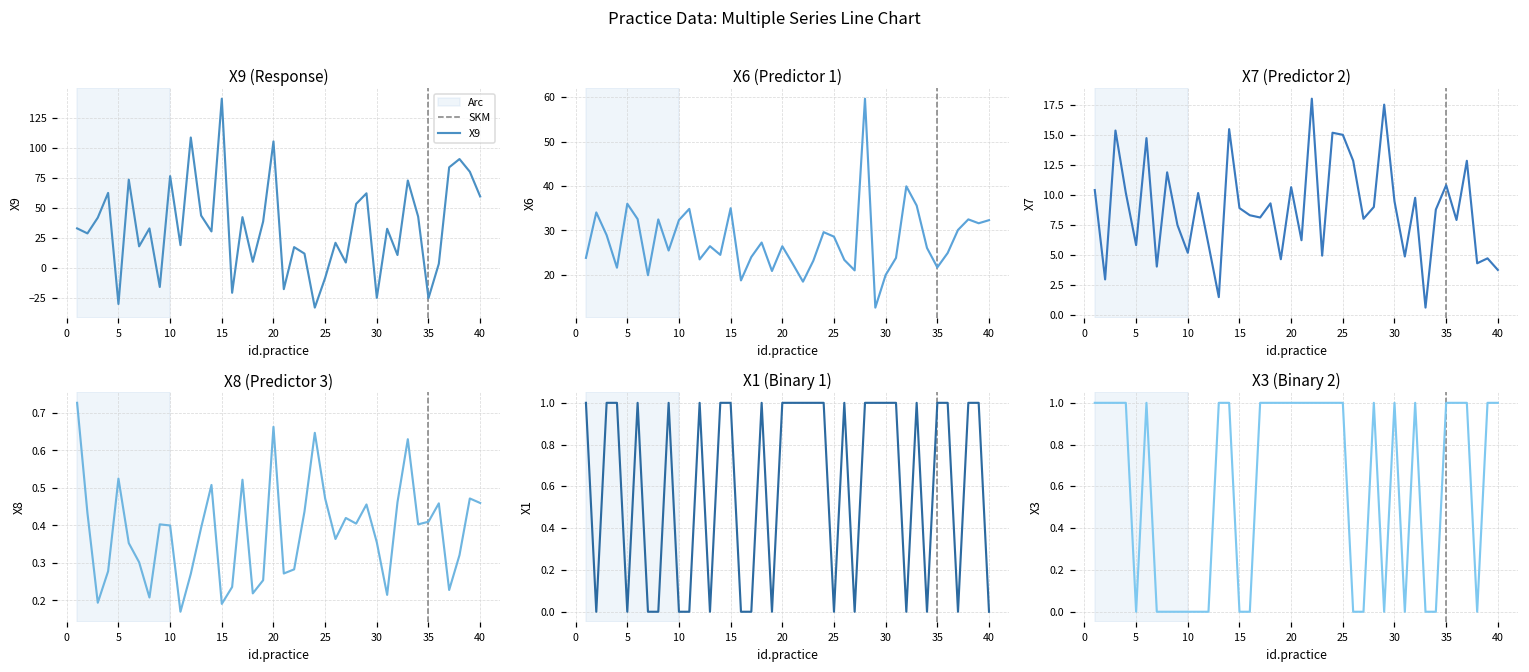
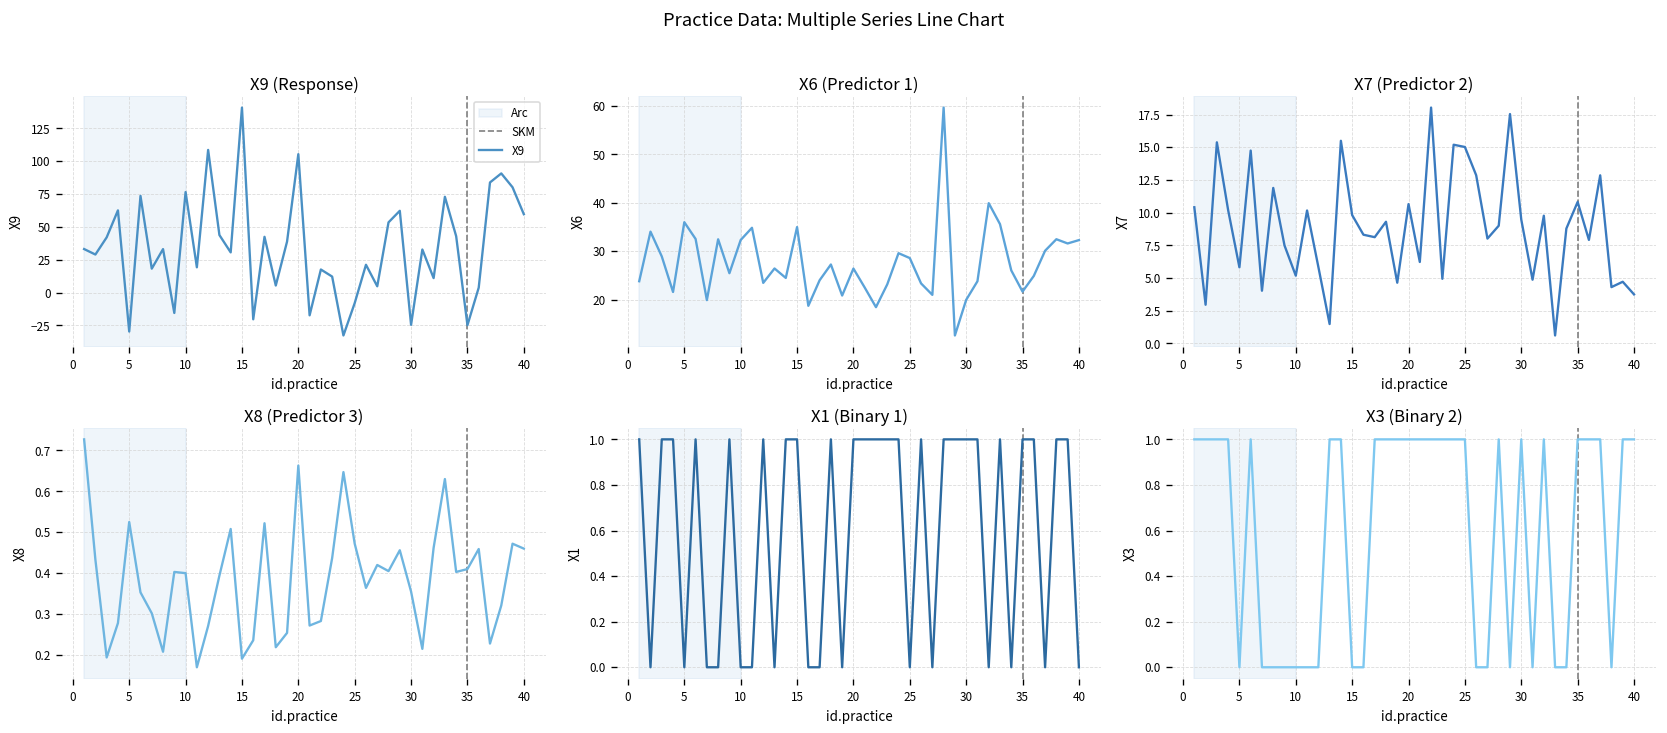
  {
    "X9 (Response)": {
      "5": -30,
      "10": 76,
      "15": 141,
      "20": 105,
      "25": -8,
      "30": -25,
      "35": -25,
      "40": 60
    },
    "X6 (Predictor 1)": {
      "5": 36,
      "10": 32,
      "15": 35,
      "20": 26,
      "25": 29,
      "30": 20,
      "35": 22,
      "40": 32
    },
    "X7 (Predictor 2)": {
      "5": 5.8,
      "10": 5.2,
-     "15": 8.9,
+     "15": 9.8,
      "20": 10.7,
      "25": 15.0,
      "30": 9.5,
      "35": 10.8,
      "40": 3.7
    },
    "X8 (Predictor 3)": {
      "5": 0.53,
      "10": 0.40,
      "15": 0.19,
      "20": 0.66,
      "25": 0.47,
      "30": 0.36,
      "35": 0.41,
      "40": 0.46
    },
    "X1 (Binary 1)": {
      "5": 0.00,
      "10": 0.00,
      "15": 1.00,
      "20": 1.00,
      "25": 0.00,
      "30": 1.00,
      "35": 1.00,
      "40": 0.00
    },
    "X3 (Binary 2)": {
      "5": 0.00,
      "10": 0.00,
      "15": 0.00,
      "20": 1.00,
      "25": 1.00,
      "30": 1.00,
      "35": 1.00,
      "40": 1.00
    }
  }
